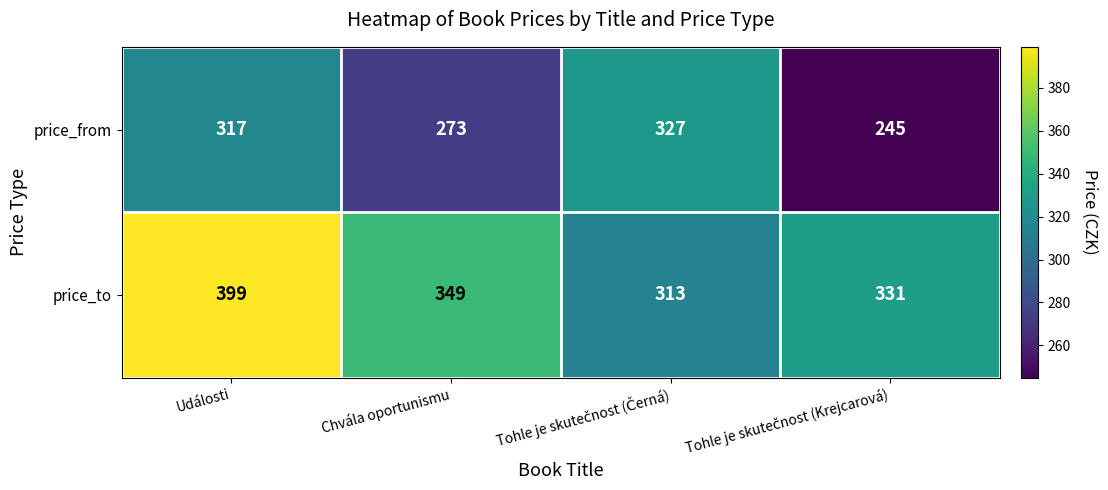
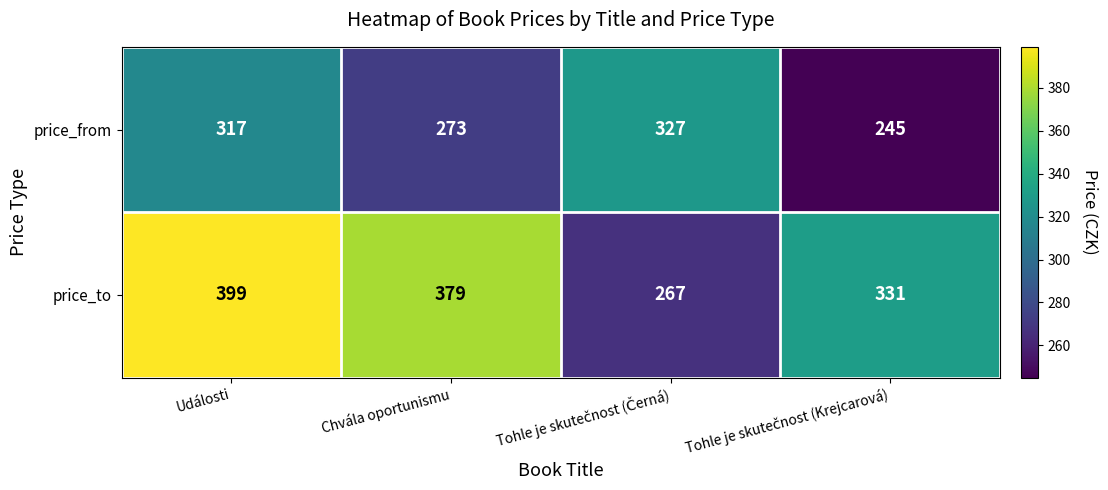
  {
    "price_from": {
      "Události": 317,
      "Chvála oportunismu": 273,
      "Tohle je skutečnost (Černá)": 327,
      "Tohle je skutečnost (Krejcarová)": 245
    },
    "price_to": {
      "Události": 399,
-     "Chvála oportunismu": 349,
-     "Tohle je skutečnost (Černá)": 313,
+     "Chvála oportunismu": 379,
+     "Tohle je skutečnost (Černá)": 267,
      "Tohle je skutečnost (Krejcarová)": 331
    }
  }
